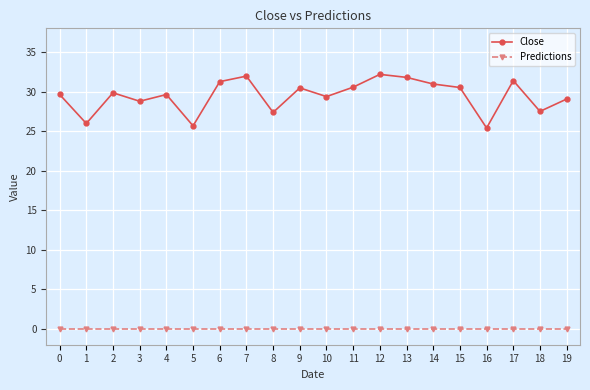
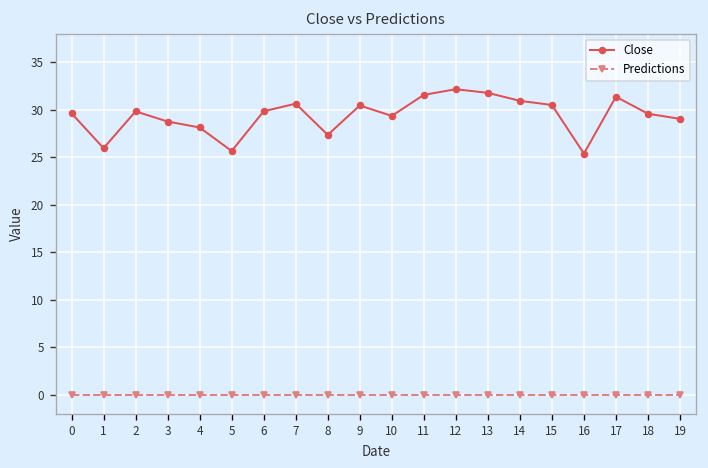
  {
    "Close": {
      "0": 30,
      "1": 26,
      "2": 30,
      "3": 29,
-     "4": 30,
+     "4": 28,
      "5": 26,
-     "6": 31,
-     "7": 32,
+     "6": 30,
+     "7": 31,
      "8": 27,
      "9": 30,
      "10": 29,
-     "11": 31,
+     "11": 32,
      "12": 32,
      "13": 32,
      "14": 31,
      "15": 31,
      "16": 25,
      "17": 31,
-     "18": 28,
+     "18": 30,
      "19": 29
    },
    "Predictions": {
      "0": 0,
      "1": 0,
      "2": 0,
      "3": 0,
      "4": 0,
      "5": 0,
      "6": 0,
      "7": 0,
      "8": 0,
      "9": 0,
      "10": 0,
      "11": 0,
      "12": 0,
      "13": 0,
      "14": 0,
      "15": 0,
      "16": 0,
      "17": 0,
      "18": 0,
      "19": 0
    }
  }
